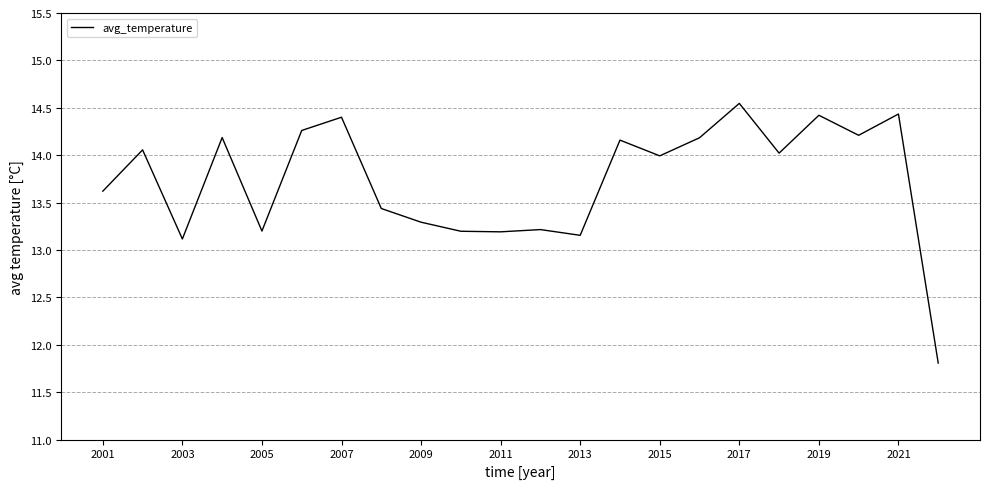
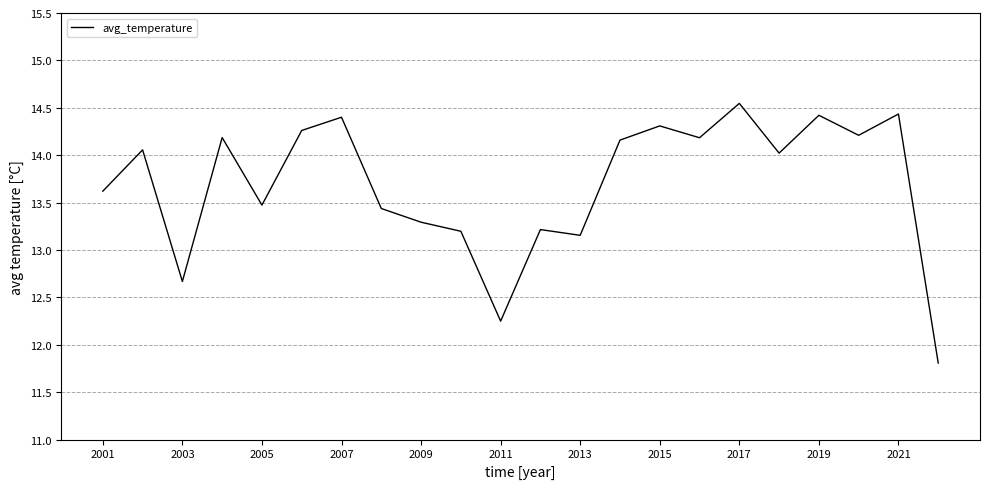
  {
    "2001": 13.6,
-   "2003": 13.1,
-   "2005": 13.2,
+   "2003": 12.7,
+   "2005": 13.5,
    "2007": 14.4,
    "2009": 13.3,
-   "2011": 13.2,
+   "2011": 12.2,
    "2013": 13.2,
-   "2015": 14.0,
+   "2015": 14.3,
    "2017": 14.5,
    "2019": 14.4,
    "2021": 14.4
  }
